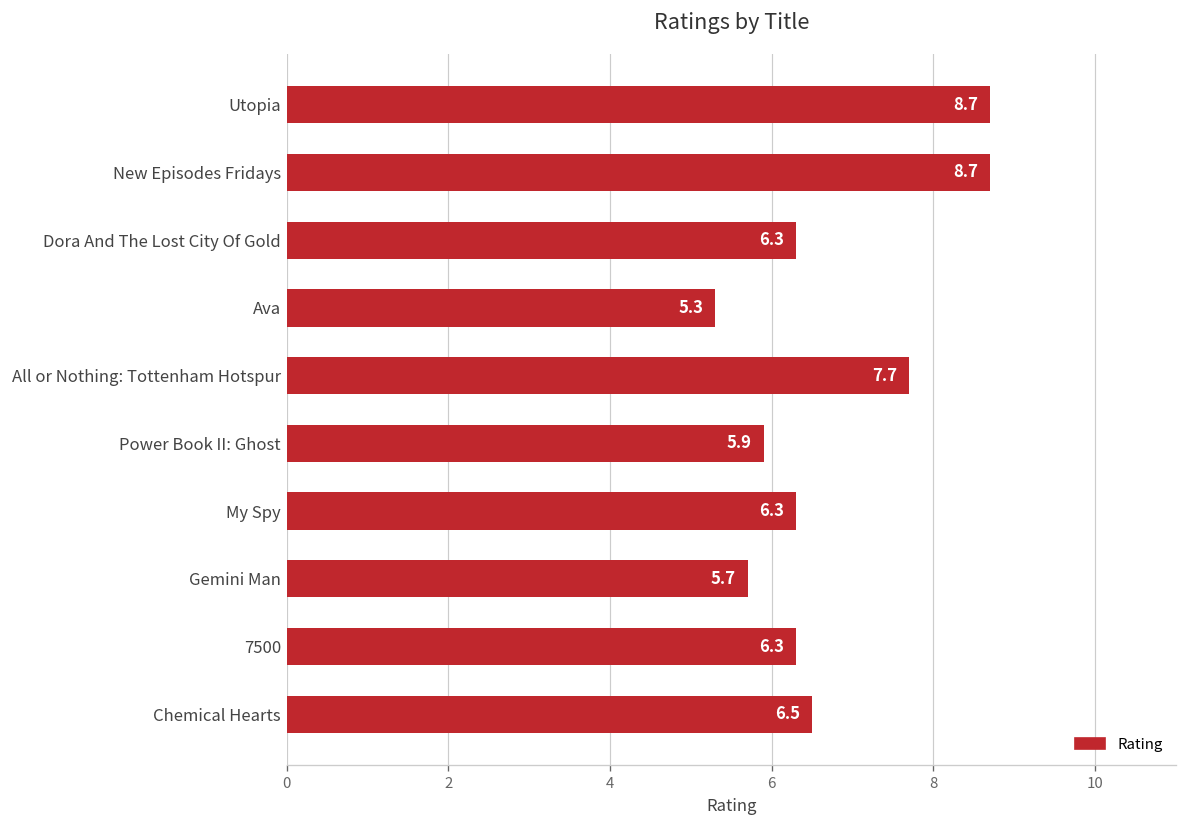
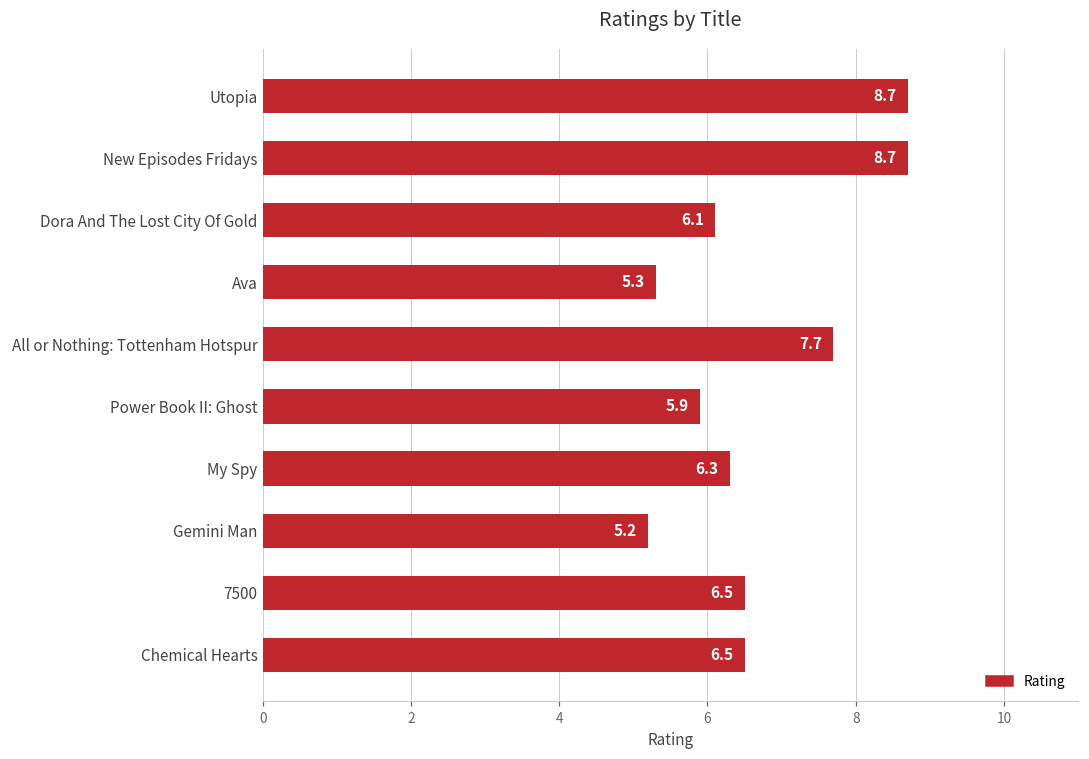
  {
    "Utopia": 8.7,
    "New Episodes Fridays": 8.7,
-   "Dora And The Lost City Of Gold": 6.3,
+   "Dora And The Lost City Of Gold": 6.1,
    "Ava": 5.3,
    "All or Nothing: Tottenham Hotspur": 7.7,
    "Power Book II: Ghost": 5.9,
    "My Spy": 6.3,
-   "Gemini Man": 5.7,
-   "7500": 6.3,
+   "Gemini Man": 5.2,
+   "7500": 6.5,
    "Chemical Hearts": 6.5
  }
